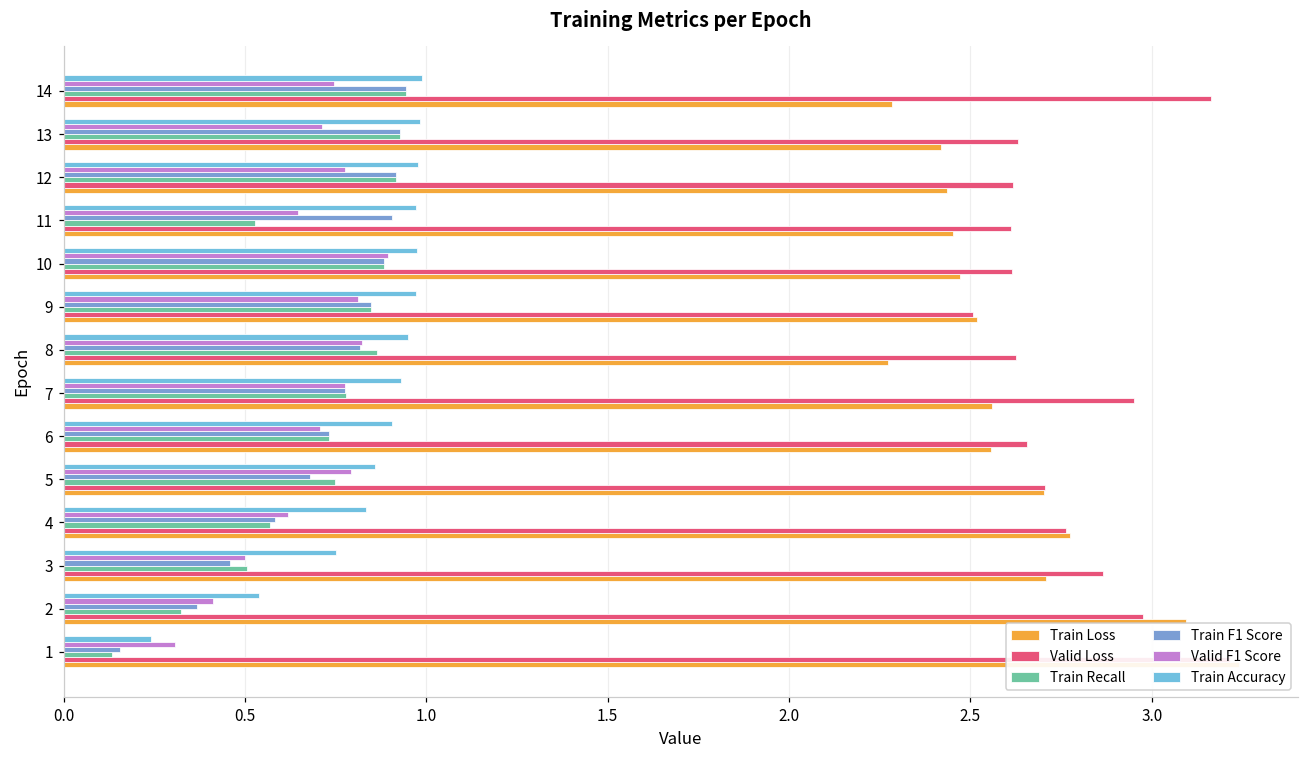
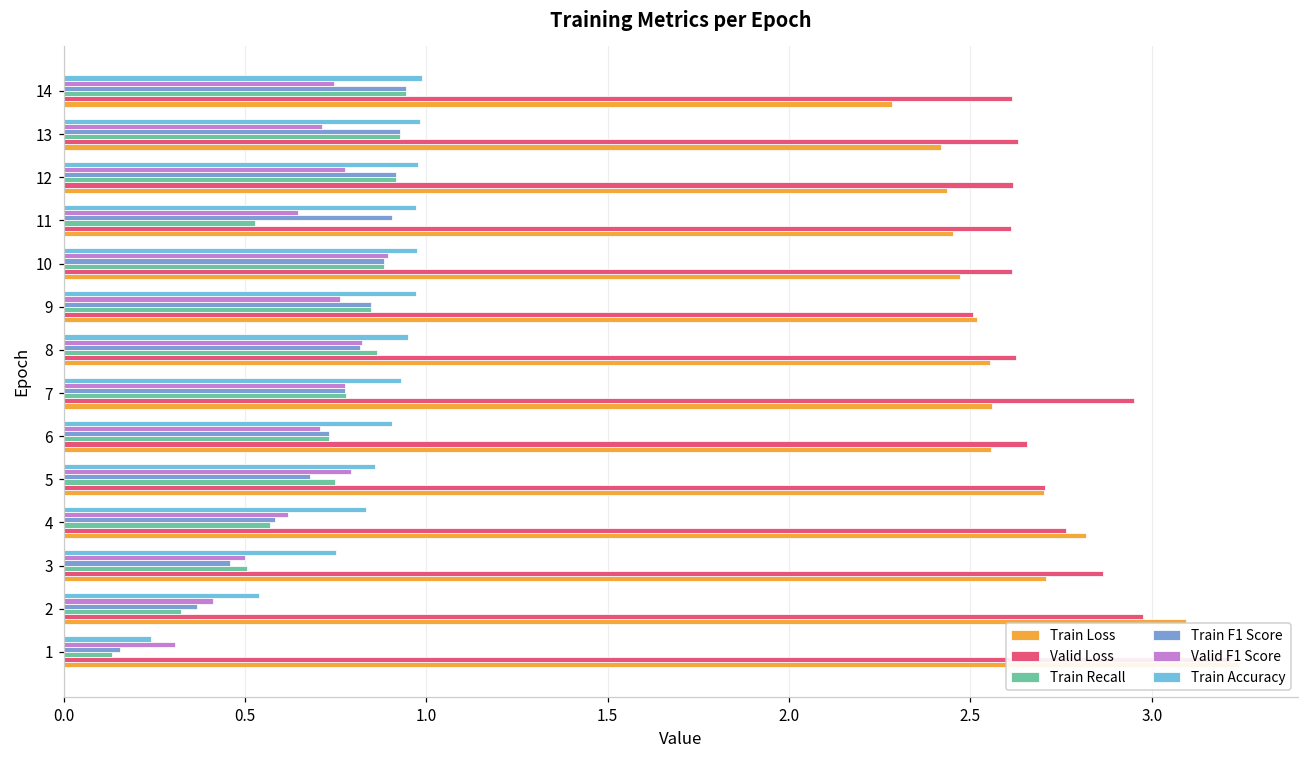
  {
    "Train Loss": {
      "14": 2.28,
      "13": 2.42,
      "12": 2.43,
      "11": 2.45,
      "10": 2.47,
      "9": 2.52,
-     "8": 2.27,
+     "8": 2.55,
      "7": 2.56,
      "6": 2.56,
      "5": 2.70,
-     "4": 2.77,
+     "4": 2.82,
      "3": 2.71,
      "2": 3.09
    },
    "Valid Loss": {
-     "14": 3.16,
+     "14": 2.61,
      "13": 2.63,
      "12": 2.62,
      "11": 2.61,
      "10": 2.61,
      "9": 2.51,
      "8": 2.63,
      "7": 2.95,
      "6": 2.66,
      "5": 2.71,
      "4": 2.76,
      "3": 2.87,
      "2": 2.98
    },
    "Train Recall": {
      "14": 0.94,
      "13": 0.93,
      "12": 0.92,
      "11": 0.53,
      "10": 0.88,
      "9": 0.85,
      "8": 0.86,
      "7": 0.78,
      "6": 0.73,
      "5": 0.75,
      "4": 0.57,
      "3": 0.50,
      "2": 0.32,
      "1": 0.13
    },
    "Valid F1 Score": {
      "14": 0.74,
      "13": 0.71,
      "12": 0.77,
      "11": 0.65,
      "10": 0.89,
-     "9": 0.81,
+     "9": 0.76,
      "8": 0.82,
      "7": 0.78,
      "6": 0.71,
      "5": 0.79,
      "4": 0.62,
      "3": 0.50,
      "2": 0.41,
      "1": 0.31
    }
  }
